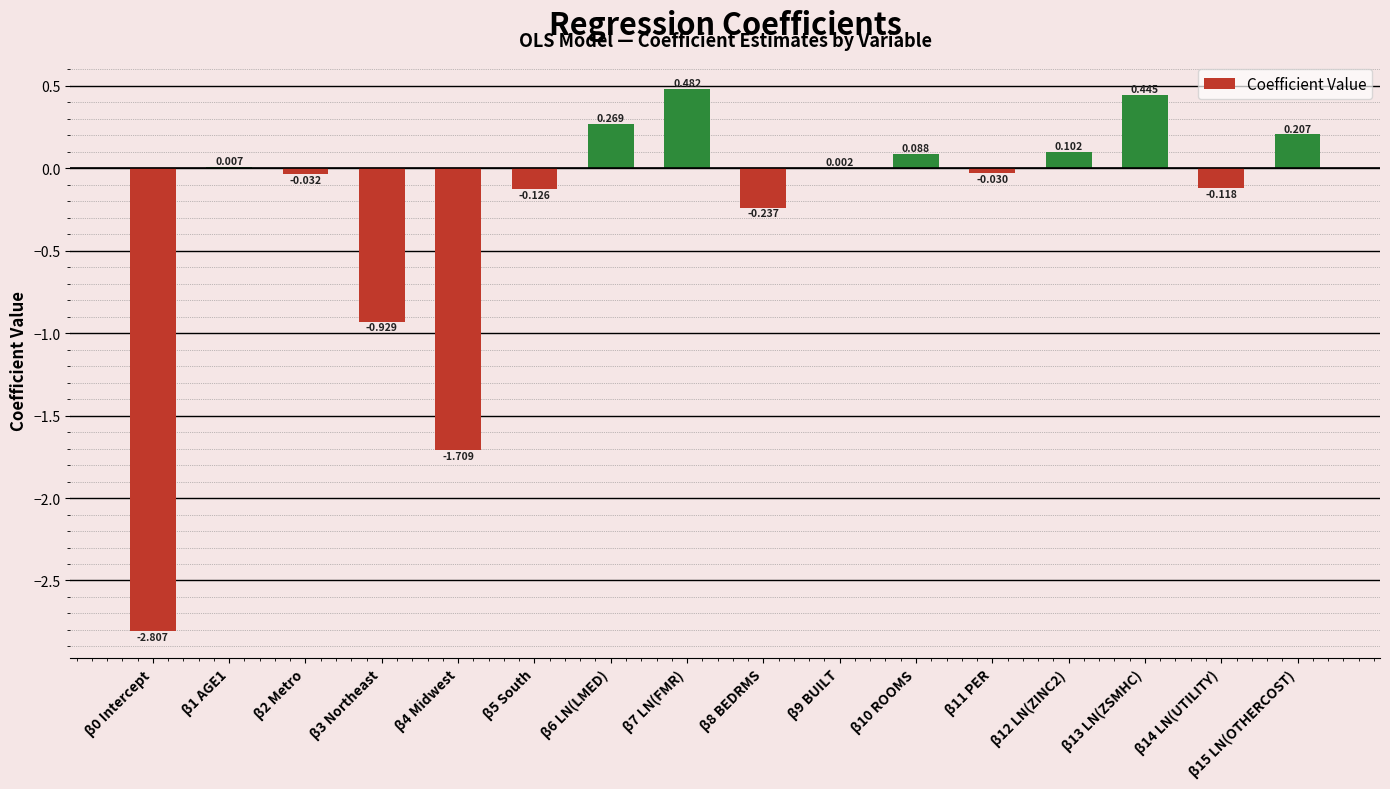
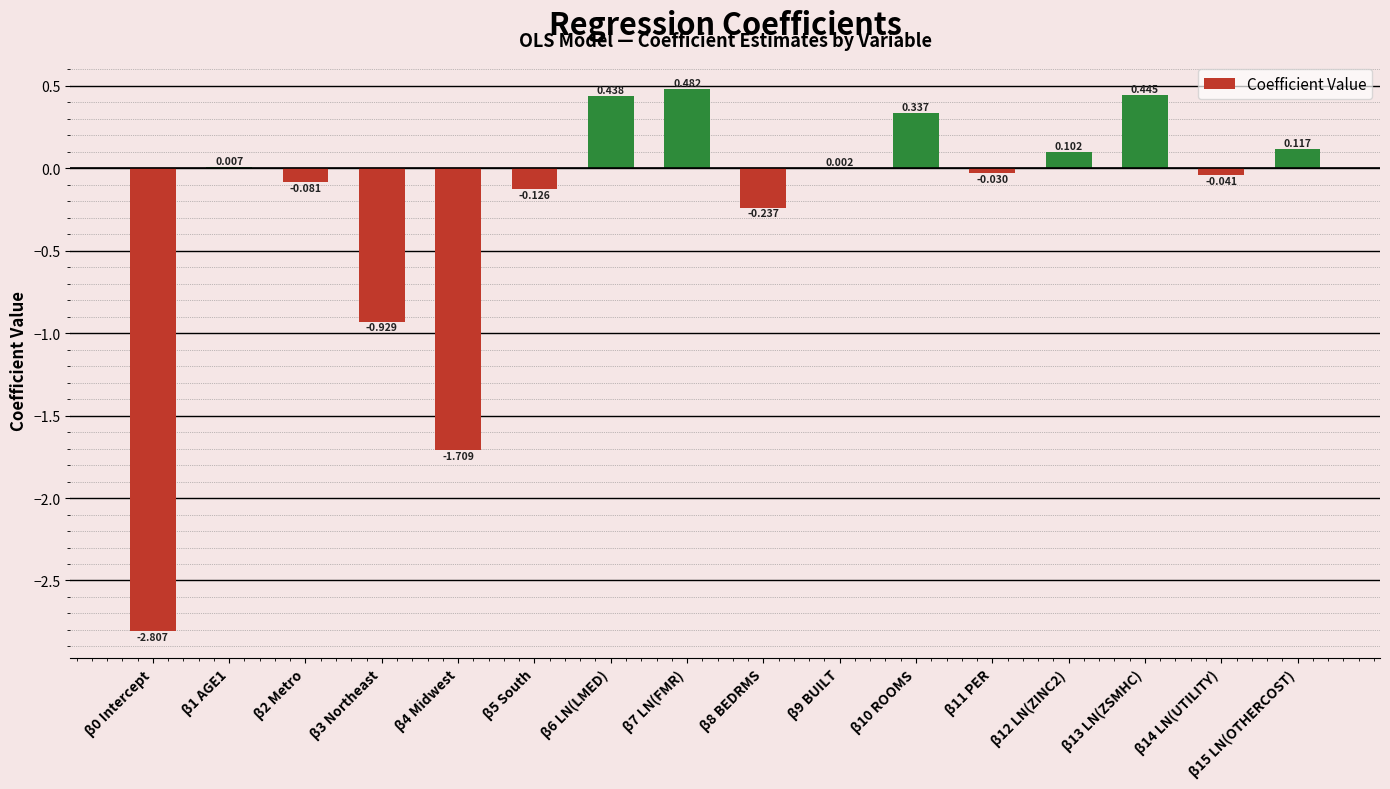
  {
    "β0 Intercept": -2.807,
    "β1 AGE1": 0.007,
-   "β2 Metro": -0.032,
+   "β2 Metro": -0.081,
    "β3 Northeast": -0.929,
    "β4 Midwest": -1.709,
    "β5 South": -0.126,
-   "β6 LN(LMED)": 0.269,
+   "β6 LN(LMED)": 0.438,
    "β7 LN(FMR)": 0.482,
    "β8 BEDRMS": -0.237,
    "β9 BUILT": 0.002,
-   "β10 ROOMS": 0.088,
+   "β10 ROOMS": 0.337,
    "β11 PER": -0.030,
    "β12 LN(ZINC2)": 0.102,
    "β13 LN(ZSMHC)": 0.445,
-   "β14 LN(UTILITY)": -0.118,
-   "β15 LN(OTHERCOST)": 0.207
+   "β14 LN(UTILITY)": -0.041,
+   "β15 LN(OTHERCOST)": 0.117
  }
